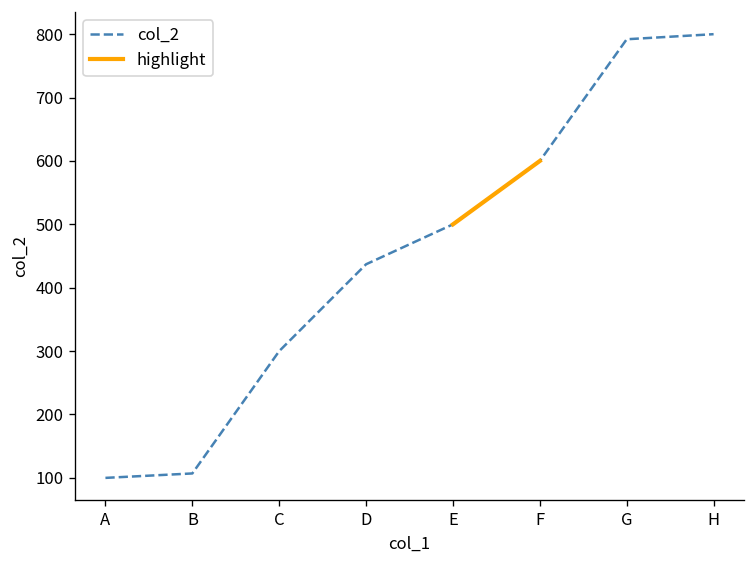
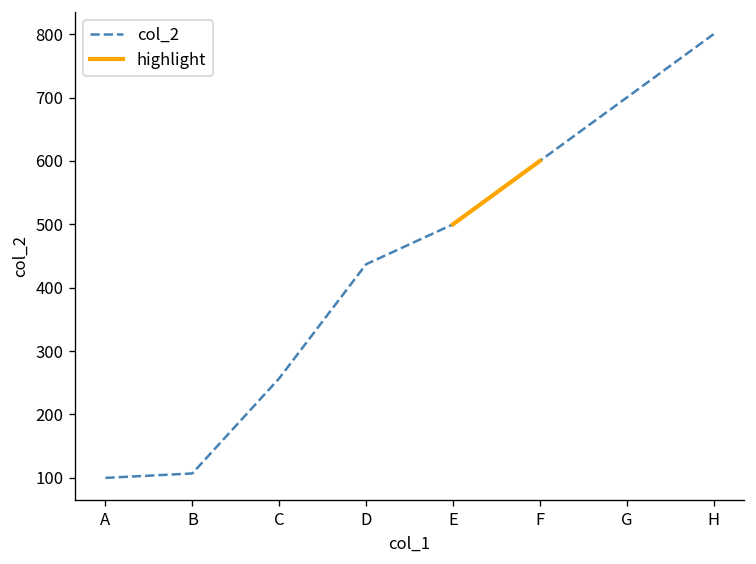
  {
    "col_2": {
      "A": 100,
      "B": 110,
-     "C": 300,
+     "C": 260,
      "D": 440,
-     "G": 790,
+     "G": 700,
      "H": 800
    }
  }
